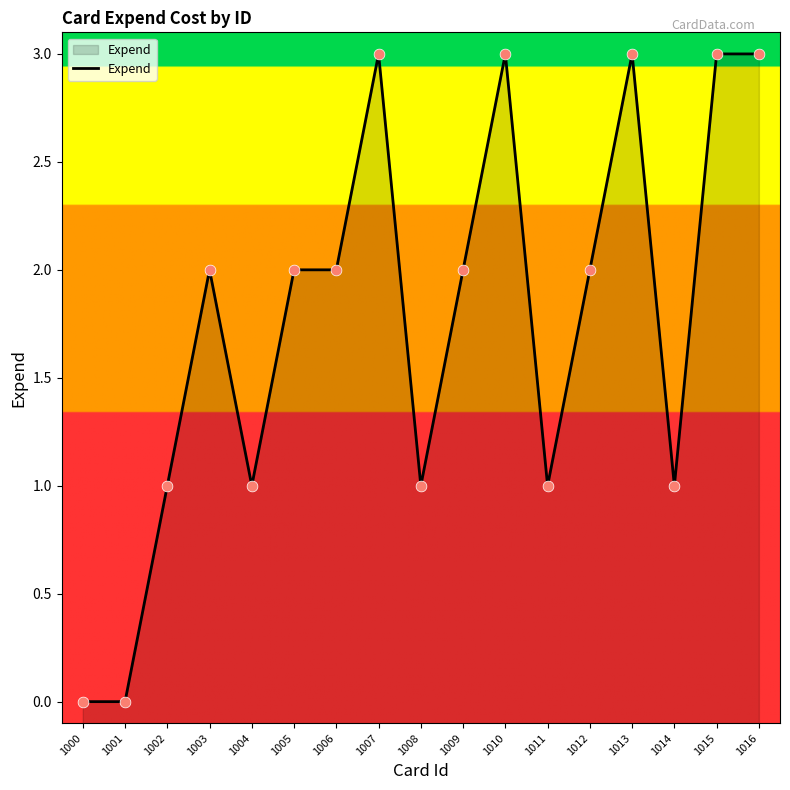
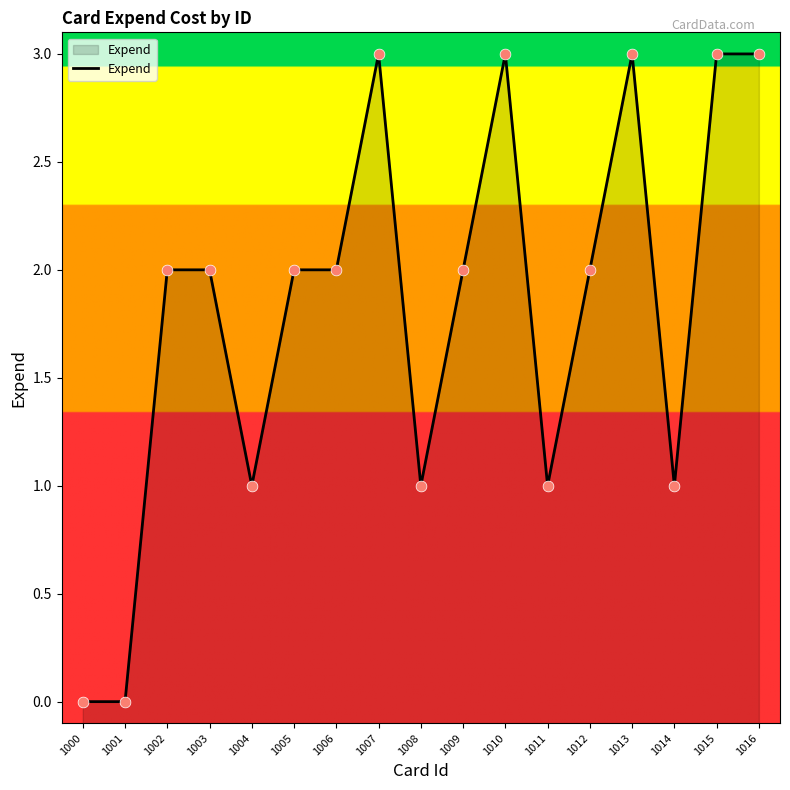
  {
    "1000": 0,
    "1001": 0,
-   "1002": 1,
+   "1002": 2,
    "1003": 2,
    "1004": 1,
    "1005": 2,
    "1006": 2,
    "1007": 3,
    "1008": 1,
    "1009": 2,
    "1010": 3,
    "1011": 1,
    "1012": 2,
    "1013": 3,
    "1014": 1,
    "1015": 3,
    "1016": 3
  }
